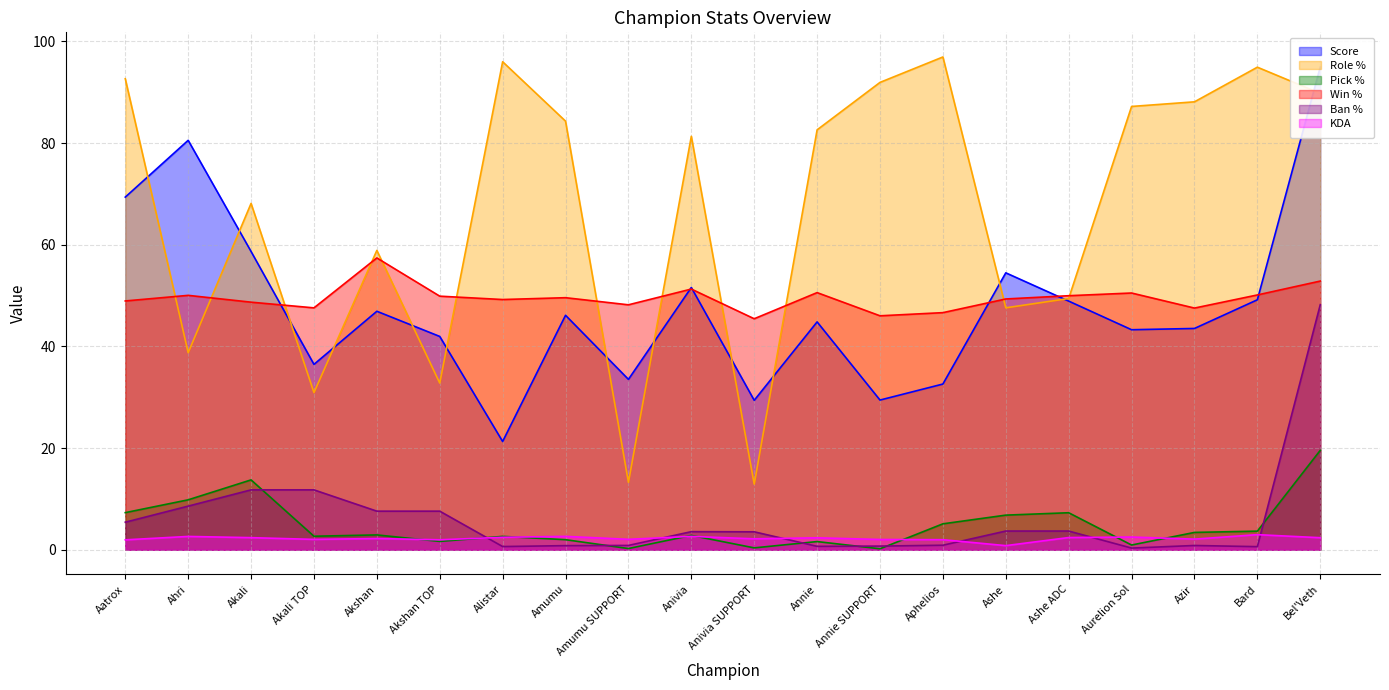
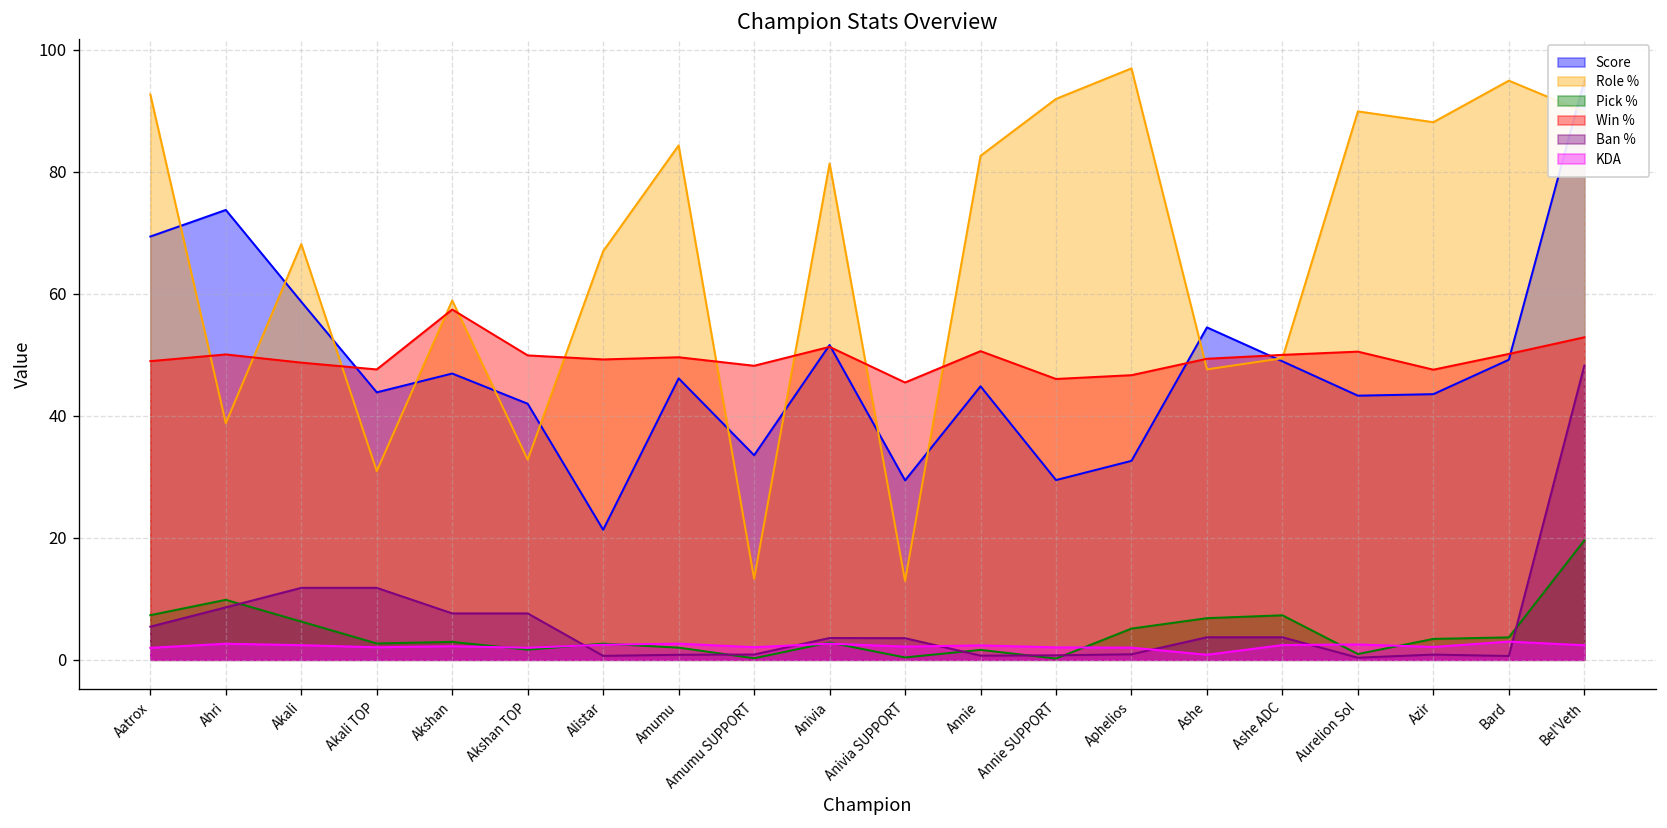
  {
    "Score": {
      "Aatrox": 69,
-     "Ahri": 81,
+     "Ahri": 74,
      "Akali": 59,
-     "Akali TOP": 36,
+     "Akali TOP": 44,
      "Akshan": 47,
      "Akshan TOP": 42,
      "Alistar": 21,
      "Amumu": 46,
      "Amumu SUPPORT": 34,
      "Anivia SUPPORT": 29,
      "Annie": 45,
      "Annie SUPPORT": 29,
      "Aphelios": 33,
      "Ashe": 54,
      "Ashe ADC": 49,
      "Aurelion Sol": 43,
      "Azir": 44,
      "Bard": 49
    },
    "Role %": {
      "Aatrox": 93,
      "Ahri": 39,
      "Akali": 68,
      "Akali TOP": 31,
      "Akshan": 59,
      "Akshan TOP": 33,
-     "Alistar": 96,
+     "Alistar": 67,
      "Amumu": 84,
      "Amumu SUPPORT": 13,
      "Anivia": 81,
      "Anivia SUPPORT": 13,
      "Annie": 83,
      "Annie SUPPORT": 92,
      "Aphelios": 97,
      "Ashe": 48,
      "Ashe ADC": 49,
-     "Aurelion Sol": 87,
+     "Aurelion Sol": 90,
      "Azir": 88,
      "Bard": 95
    },
    "Pick %": {
      "Aatrox": 7,
      "Ahri": 10,
-     "Akali": 14,
+     "Akali": 6,
      "Akali TOP": 3,
      "Akshan": 3,
      "Amumu": 2,
      "Amumu SUPPORT": 0,
      "Anivia SUPPORT": 0,
      "Annie": 2,
      "Annie SUPPORT": 0,
      "Aphelios": 5,
      "Ashe": 7,
      "Ashe ADC": 7,
      "Aurelion Sol": 1,
      "Azir": 3,
      "Bard": 4,
      "Bel'Veth": 20
    },
    "Win %": {
      "Aatrox": 49,
      "Ahri": 50,
      "Akali": 49,
      "Akali TOP": 48,
      "Akshan": 57,
      "Akshan TOP": 50,
      "Alistar": 49,
      "Amumu": 50,
      "Amumu SUPPORT": 48,
      "Anivia SUPPORT": 45,
      "Annie": 51,
      "Annie SUPPORT": 46,
      "Aphelios": 47,
      "Ashe": 49,
      "Ashe ADC": 50,
      "Aurelion Sol": 51,
      "Azir": 48,
      "Bard": 50,
      "Bel'Veth": 53
    },
    "Ban %": {
      "Aatrox": 5,
      "Ahri": 9,
      "Akali": 12,
      "Akali TOP": 12,
      "Akshan": 8,
      "Akshan TOP": 8,
      "Alistar": 1,
      "Amumu": 1,
      "Amumu SUPPORT": 1,
      "Anivia": 4,
      "Anivia SUPPORT": 4,
      "Annie": 1,
      "Annie SUPPORT": 1,
      "Aphelios": 1,
      "Ashe": 4,
      "Ashe ADC": 4,
      "Aurelion Sol": 0,
      "Azir": 1,
      "Bard": 1,
      "Bel'Veth": 48
    },
    "KDA": {
      "Aatrox": 2,
      "Ahri": 3,
      "Akali": 2,
      "Akali TOP": 2,
      "Akshan": 2,
      "Amumu": 3,
      "Amumu SUPPORT": 2,
      "Anivia SUPPORT": 2,
      "Annie": 2,
      "Annie SUPPORT": 2,
      "Aphelios": 2,
      "Ashe": 1,
      "Ashe ADC": 2,
      "Aurelion Sol": 3,
      "Azir": 2,
      "Bard": 3,
      "Bel'Veth": 2
    }
  }
